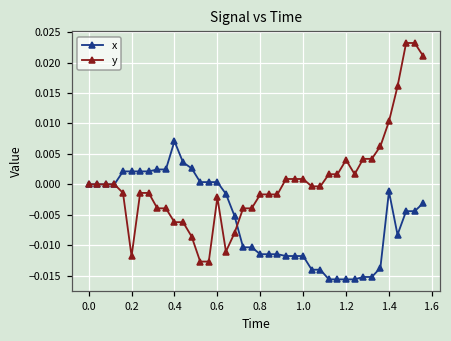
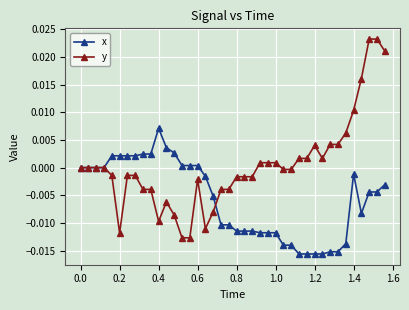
  {
    "x": {
      "0.2": 0.002,
      "0.4": 0.007,
      "0.6": 0.000,
      "0.8": -0.011,
      "1.0": -0.012,
      "1.2": -0.016,
      "1.4": -0.001
    },
    "y": {
      "0.2": -0.012,
-     "0.4": -0.006,
+     "0.4": -0.010,
      "0.6": -0.002,
      "0.8": -0.002,
      "1.0": 0.001,
      "1.2": 0.004,
      "1.4": 0.010
    }
  }
